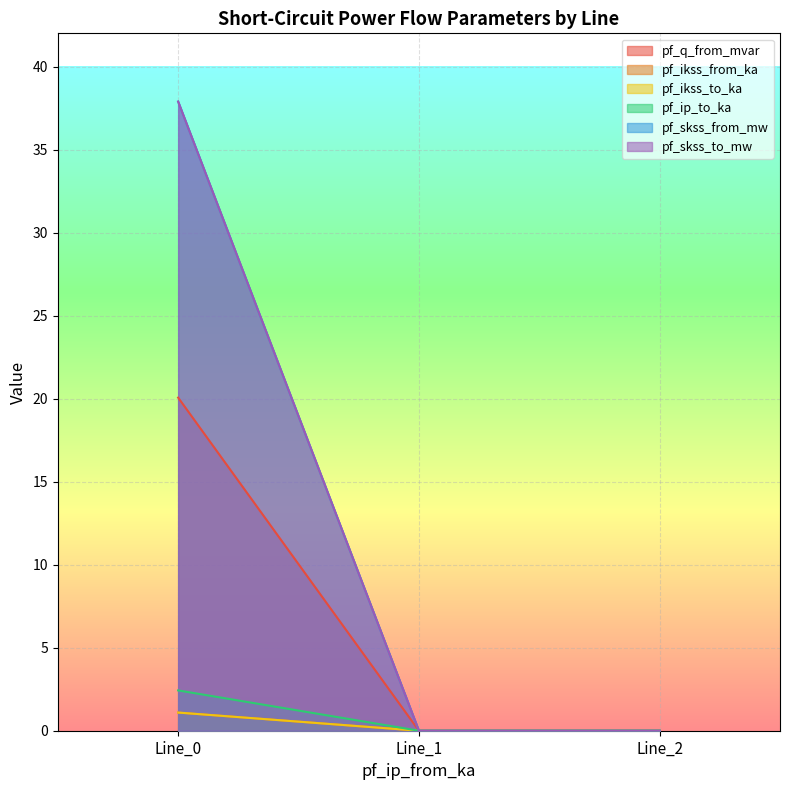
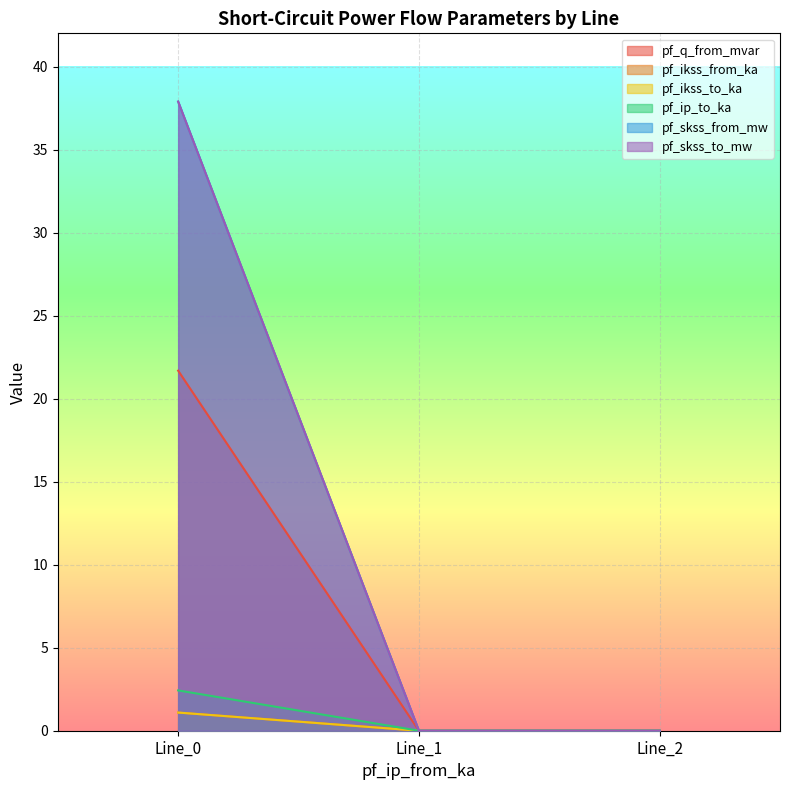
  {
    "pf_q_from_mvar": {
-     "Line_0": 20.1
+     "Line_0": 21.7
    },
    "pf_ikss_to_ka": {
      "Line_0": 1.1
    },
    "pf_ip_to_ka": {
      "Line_0": 2.4
    },
    "pf_skss_to_mw": {
      "Line_0": 37.9
    }
  }
